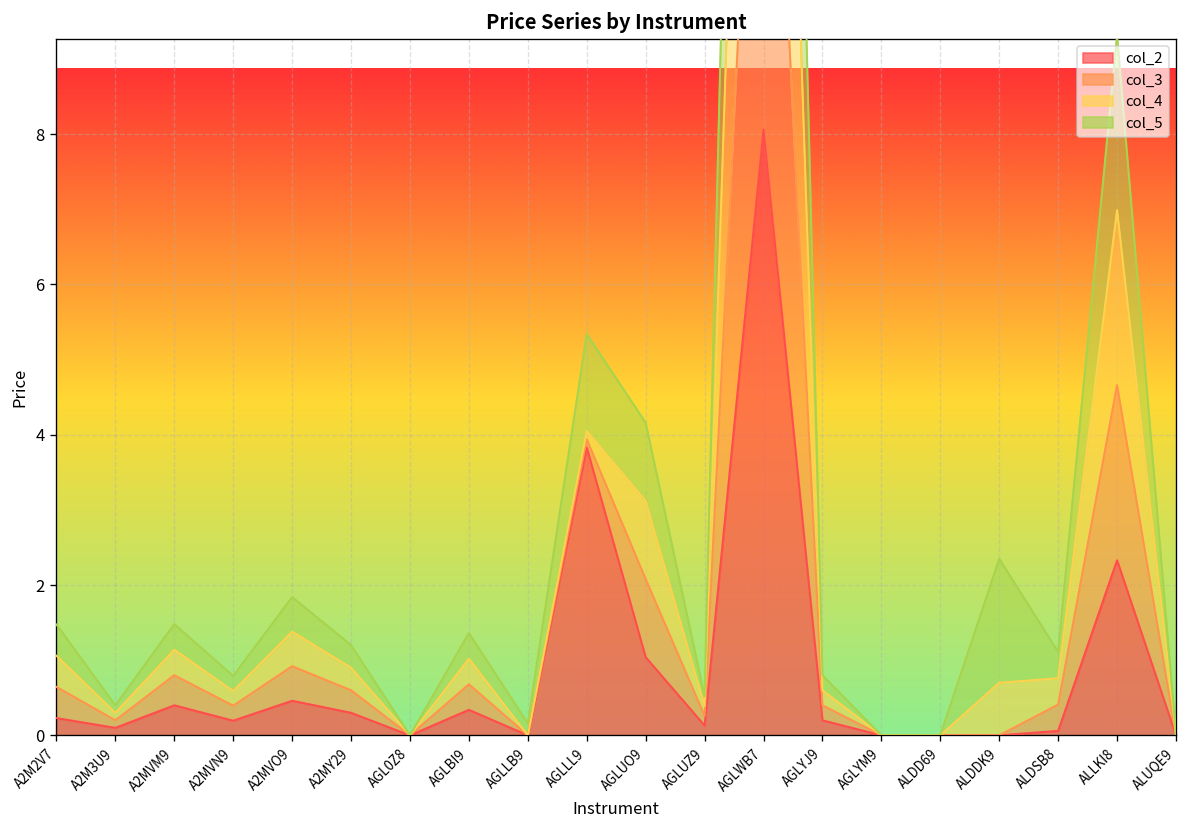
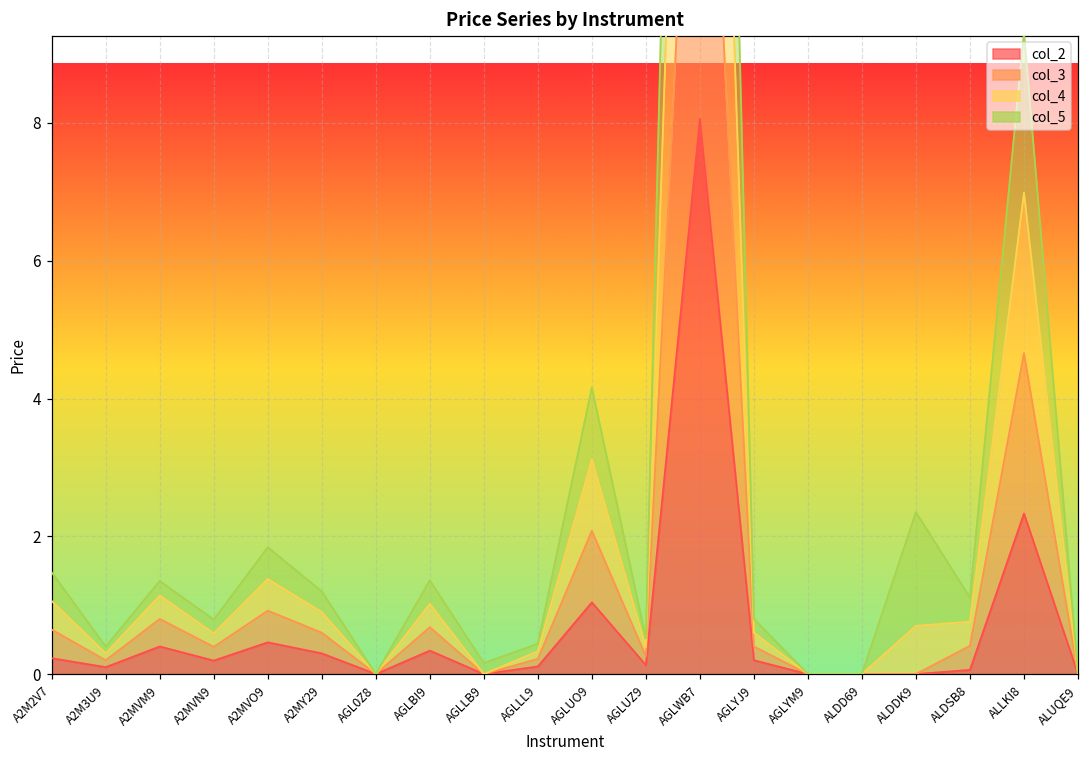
  {
    "col_2": {
      "A2M2V7": 0.2,
      "A2M3U9": 0.1,
      "A2MVM9": 0.4,
      "A2MVN9": 0.2,
      "A2MVO9": 0.5,
      "A2MY29": 0.3,
      "AGLBI9": 0.3,
-     "AGLLL9": 3.8,
+     "AGLLL9": 0.1,
      "AGLUO9": 1.0,
      "AGLUZ9": 0.1,
      "AGLWB7": 8.1,
      "AGLYJ9": 0.2,
      "ALDSB8": 0.1,
      "ALLKI8": 2.3
    },
    "col_3": {
      "A2M2V7": 0.4,
      "A2M3U9": 0.1,
      "A2MVM9": 0.4,
      "A2MVN9": 0.2,
      "A2MVO9": 0.5,
      "A2MY29": 0.3,
      "AGLBI9": 0.3,
      "AGLLL9": 0.1,
      "AGLUO9": 1.0,
      "AGLUZ9": 0.1,
      "AGLYJ9": 0.2,
      "ALDSB8": 0.4,
      "ALLKI8": 2.3
    },
    "col_4": {
      "A2M2V7": 0.4,
      "A2M3U9": 0.1,
      "A2MVM9": 0.3,
      "A2MVN9": 0.2,
      "A2MVO9": 0.5,
      "A2MY29": 0.3,
      "AGLBI9": 0.3,
      "AGLLL9": 0.1,
      "AGLUO9": 1.0,
      "AGLUZ9": 0.1,
      "AGLYJ9": 0.2,
      "ALDDK9": 0.7,
      "ALDSB8": 0.4,
      "ALLKI8": 2.3
    },
    "col_5": {
      "A2M2V7": 0.4,
      "A2M3U9": 0.1,
-     "A2MVM9": 0.3,
+     "A2MVM9": 0.2,
      "A2MVN9": 0.2,
      "A2MVO9": 0.5,
      "A2MY29": 0.3,
      "AGLBI9": 0.3,
      "AGLLB9": 0.2,
-     "AGLLL9": 1.3,
+     "AGLLL9": 0.1,
      "AGLUO9": 1.0,
      "AGLUZ9": 0.1,
      "AGLYJ9": 0.2,
      "ALDDK9": 1.6,
      "ALDSB8": 0.3
    }
  }
